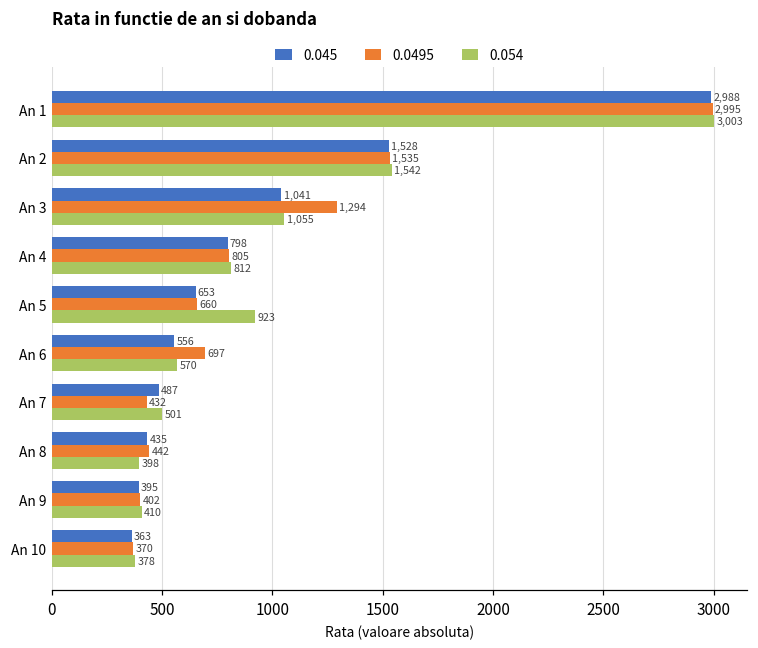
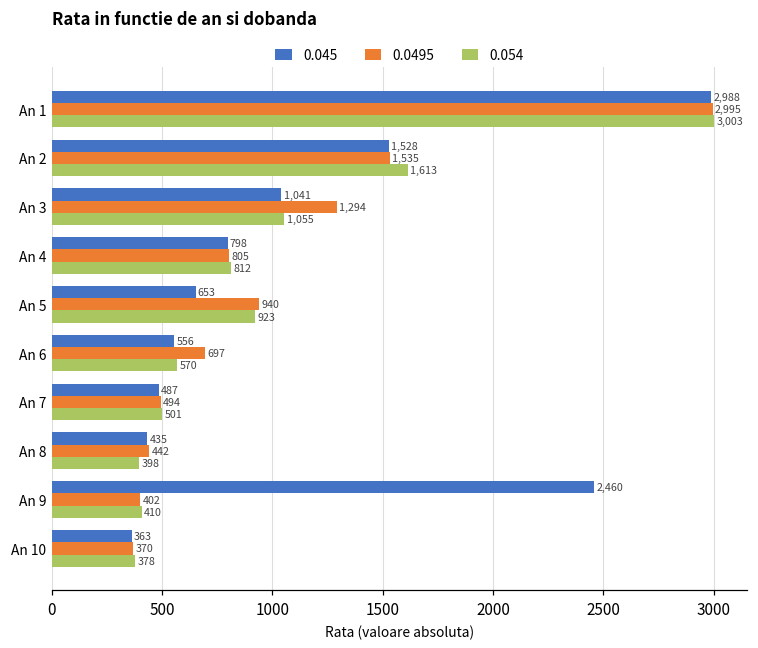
  {
    "0.045": {
      "An 1": "2,988",
      "An 2": "1,528",
      "An 3": "1,041",
      "An 4": "798",
      "An 5": "653",
      "An 6": "556",
      "An 7": "487",
      "An 8": "435",
-     "An 9": "395",
+     "An 9": "2,460",
      "An 10": "363"
    },
    "0.0495": {
      "An 1": "2,995",
      "An 2": "1,535",
      "An 3": "1,294",
      "An 4": "805",
-     "An 5": "660",
+     "An 5": "940",
      "An 6": "697",
-     "An 7": "432",
+     "An 7": "494",
      "An 8": "442",
      "An 9": "402",
      "An 10": "370"
    },
    "0.054": {
      "An 1": "3,003",
-     "An 2": "1,542",
+     "An 2": "1,613",
      "An 3": "1,055",
      "An 4": "812",
      "An 5": "923",
      "An 6": "570",
      "An 7": "501",
      "An 8": "398",
      "An 9": "410",
      "An 10": "378"
    }
  }
